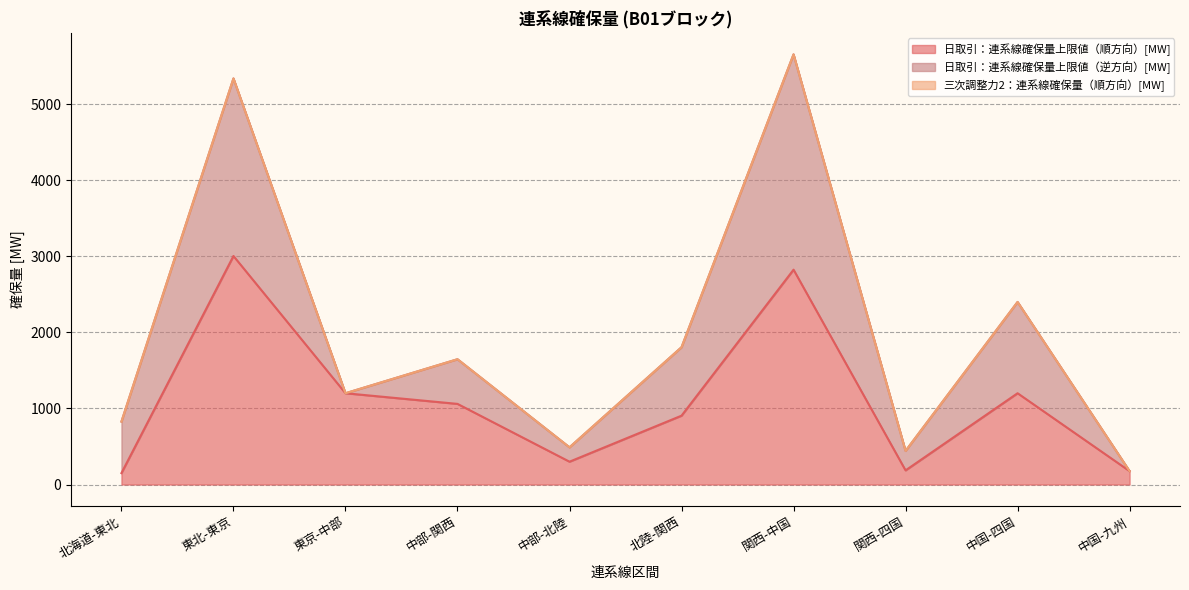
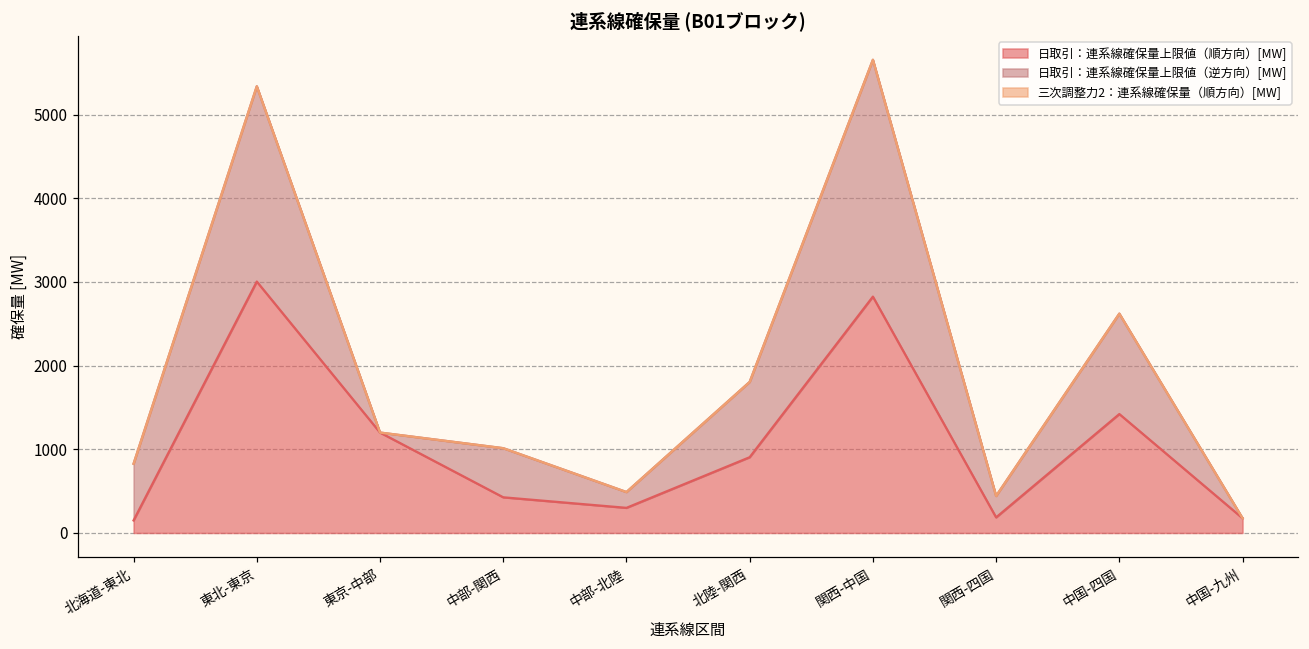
  {
    "日取引：連系線確保量上限値（順方向）[MW]": {
      "北海道-東北": 200,
      "東北-東京": 3000,
-     "中部-関西": 1100,
+     "中部-関西": 400,
      "中部-北陸": 300,
      "北陸-関西": 900,
      "関西-中国": 2800,
      "関西-四国": 200,
-     "中国-四国": 1200
+     "中国-四国": 1400
    }
  }
